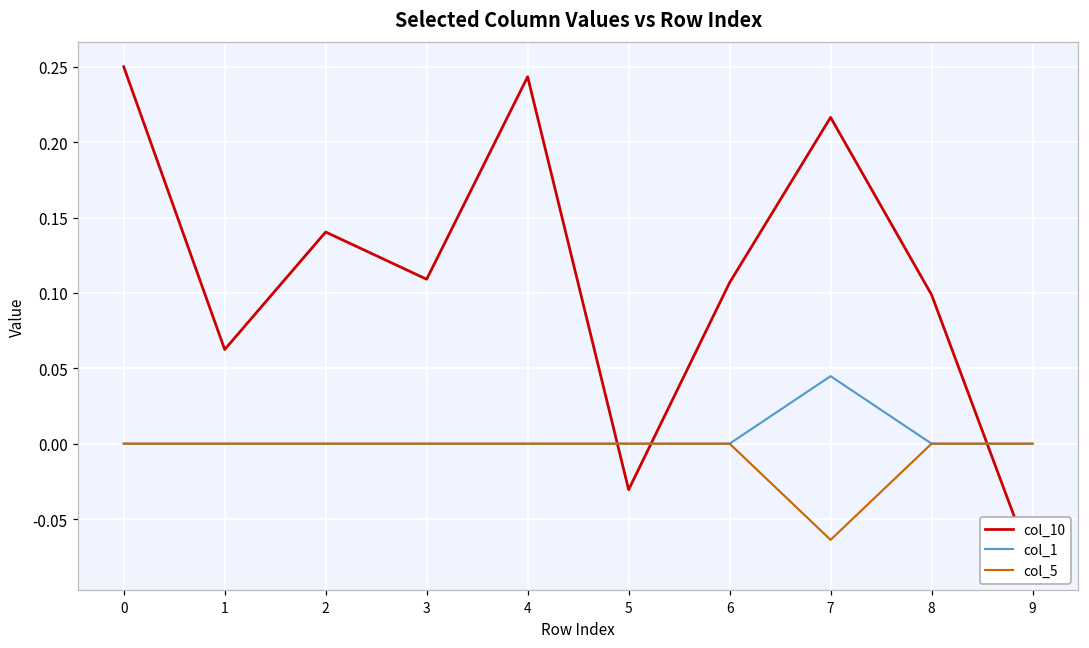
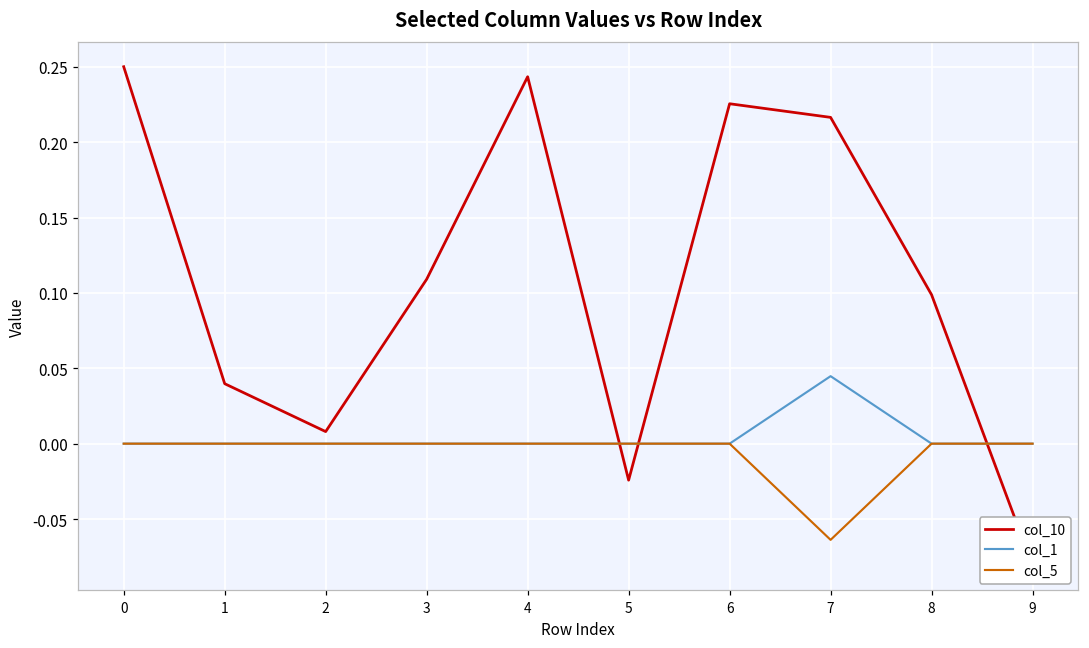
  {
    "col_10": {
      "0": 0.250,
-     "1": 0.062,
-     "2": 0.140,
+     "1": 0.040,
+     "2": 0.008,
      "3": 0.109,
      "4": 0.243,
-     "5": -0.031,
-     "6": 0.107,
+     "5": -0.024,
+     "6": 0.225,
      "7": 0.216,
      "8": 0.099
    },
    "col_1": {
      "7": 0.045
    },
    "col_5": {
      "7": -0.064
    }
  }
